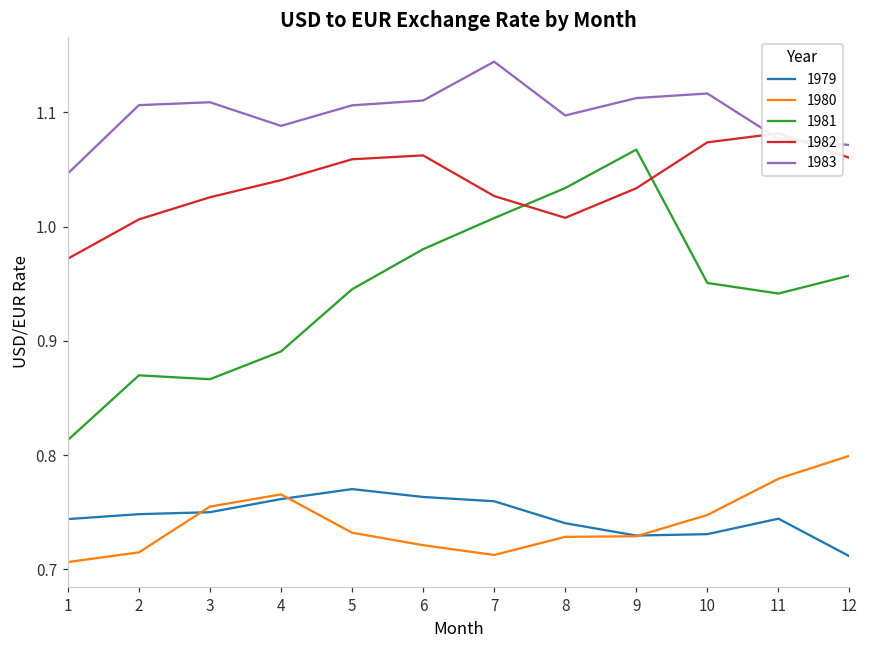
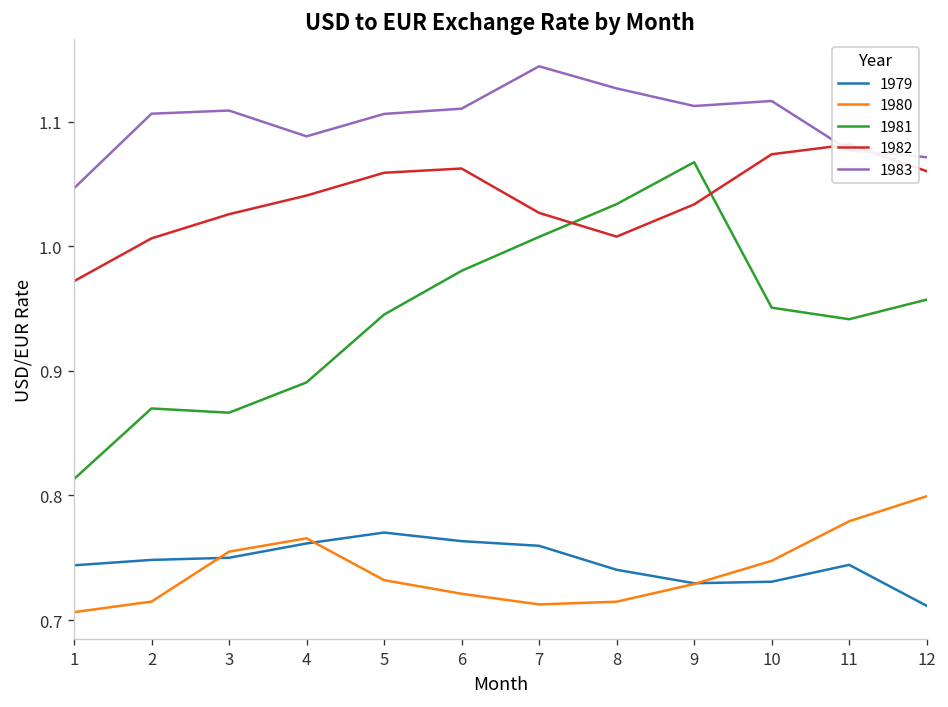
  {
    "1979": {
      "1": 0.744,
      "2": 0.748,
      "3": 0.750,
      "4": 0.761,
      "5": 0.770,
      "6": 0.763,
      "7": 0.760,
      "8": 0.740,
      "10": 0.731,
      "11": 0.744,
      "12": 0.711
    },
    "1980": {
      "1": 0.706,
      "2": 0.715,
      "3": 0.755,
      "4": 0.766,
      "5": 0.732,
      "6": 0.721,
      "7": 0.713,
-     "8": 0.728,
+     "8": 0.715,
      "10": 0.748,
      "11": 0.779,
      "12": 0.799
    },
    "1981": {
      "1": 0.813,
      "2": 0.870,
      "3": 0.866,
      "4": 0.891,
      "5": 0.945,
      "6": 0.980,
      "7": 1.007,
      "8": 1.034,
      "9": 1.067,
      "10": 0.951,
      "11": 0.941,
      "12": 0.957
    },
    "1982": {
      "1": 0.972,
      "2": 1.006,
      "3": 1.026,
      "4": 1.041,
      "5": 1.059,
      "6": 1.062,
      "7": 1.027,
      "8": 1.008,
      "9": 1.034,
      "10": 1.074,
      "12": 1.060
    },
    "1983": {
      "1": 1.046,
      "2": 1.106,
      "3": 1.109,
      "4": 1.088,
      "5": 1.106,
      "6": 1.110,
      "7": 1.144,
-     "8": 1.097,
+     "8": 1.127,
      "9": 1.113,
      "10": 1.117,
      "12": 1.071
    }
  }
